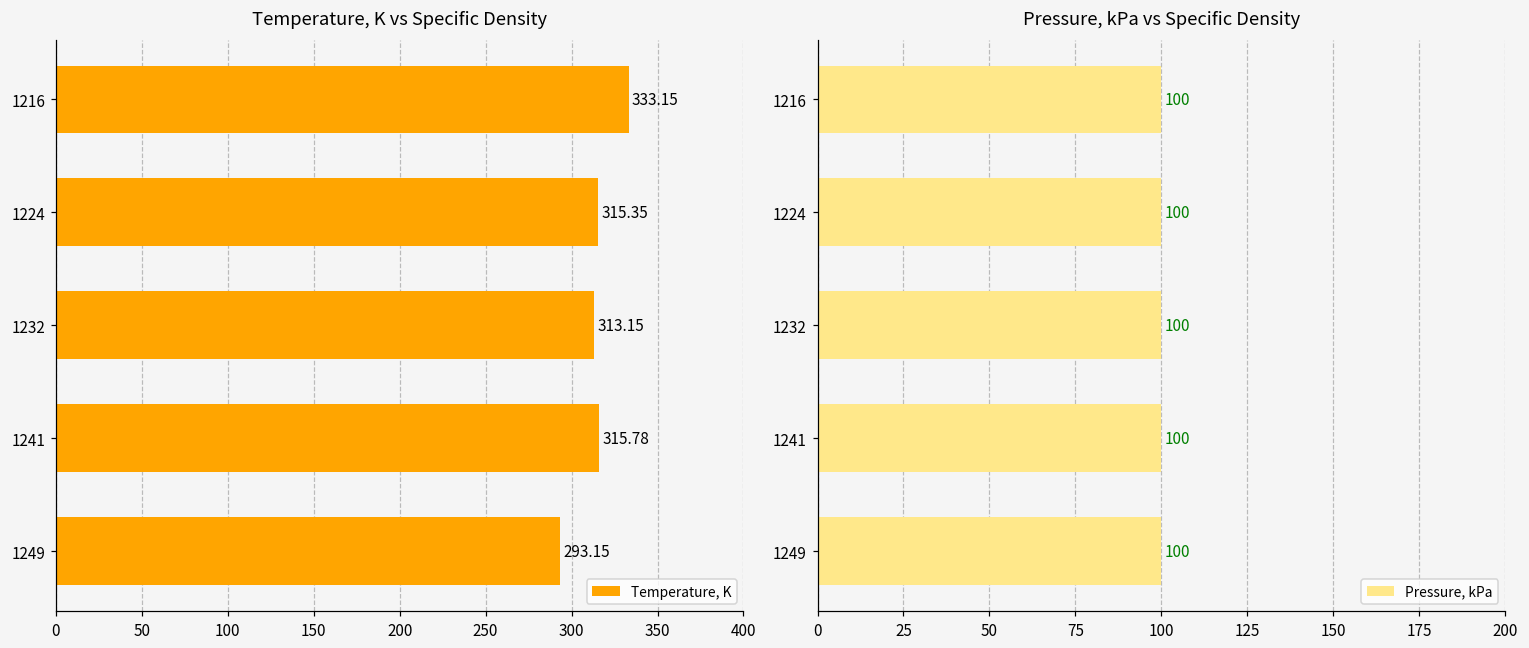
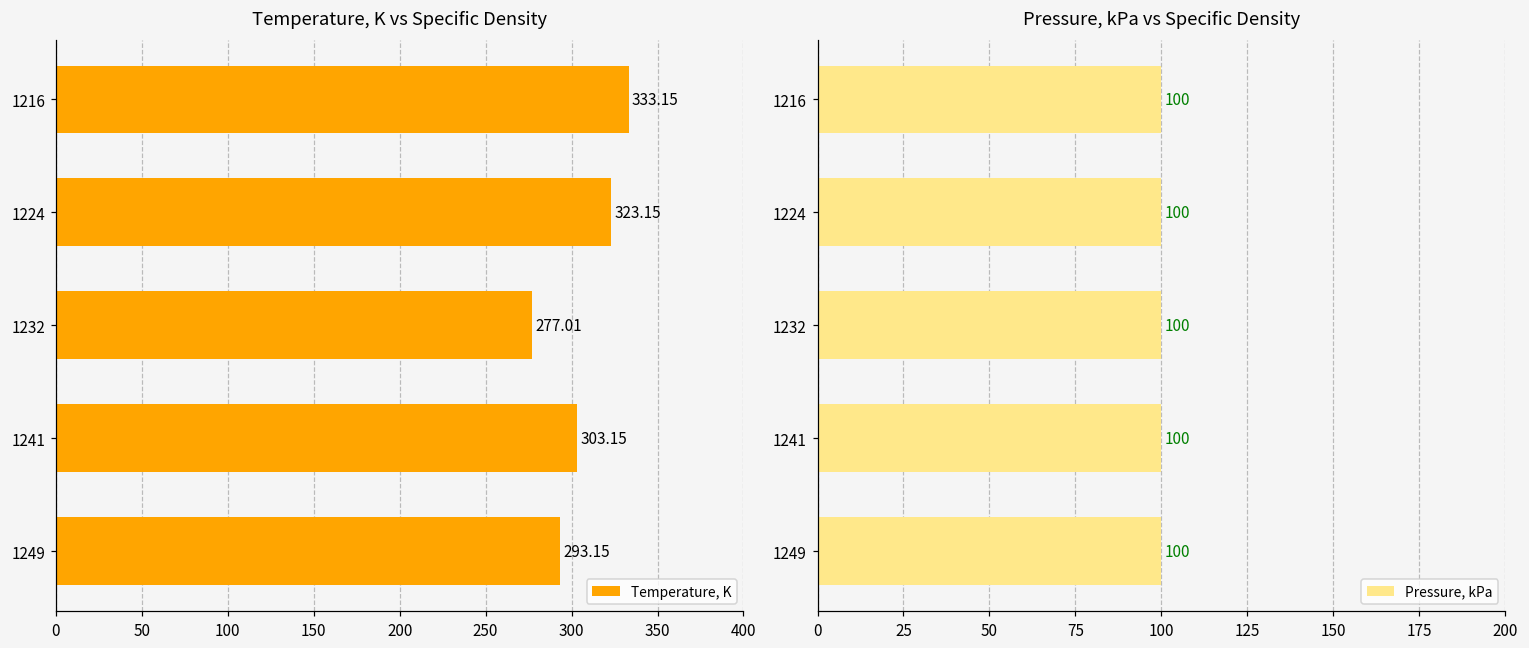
  {
    "Temperature, K vs Specific Density": {
      "1216": 333.15,
-     "1224": 315.35,
-     "1232": 313.15,
-     "1241": 315.78,
+     "1224": 323.15,
+     "1232": 277.01,
+     "1241": 303.15,
      "1249": 293.15
    },
    "Pressure, kPa vs Specific Density": {
      "1216": 100,
      "1224": 100,
      "1232": 100,
      "1241": 100,
      "1249": 100
    }
  }
